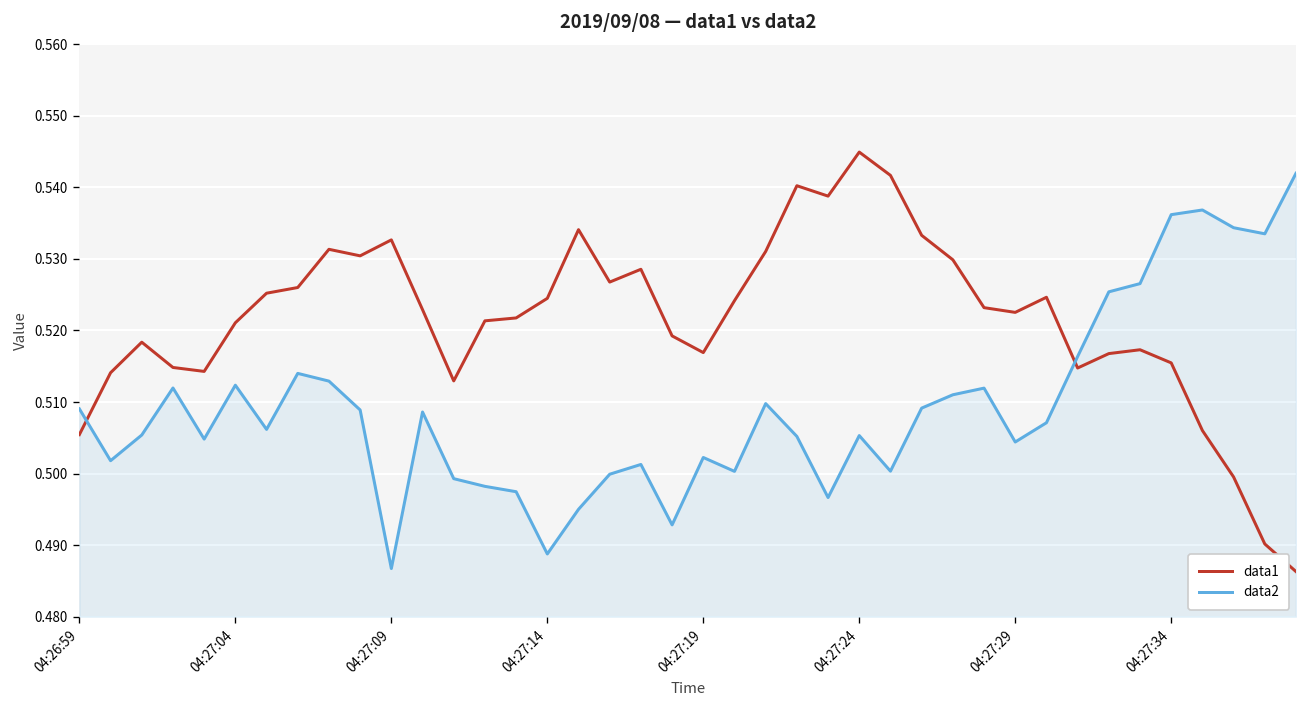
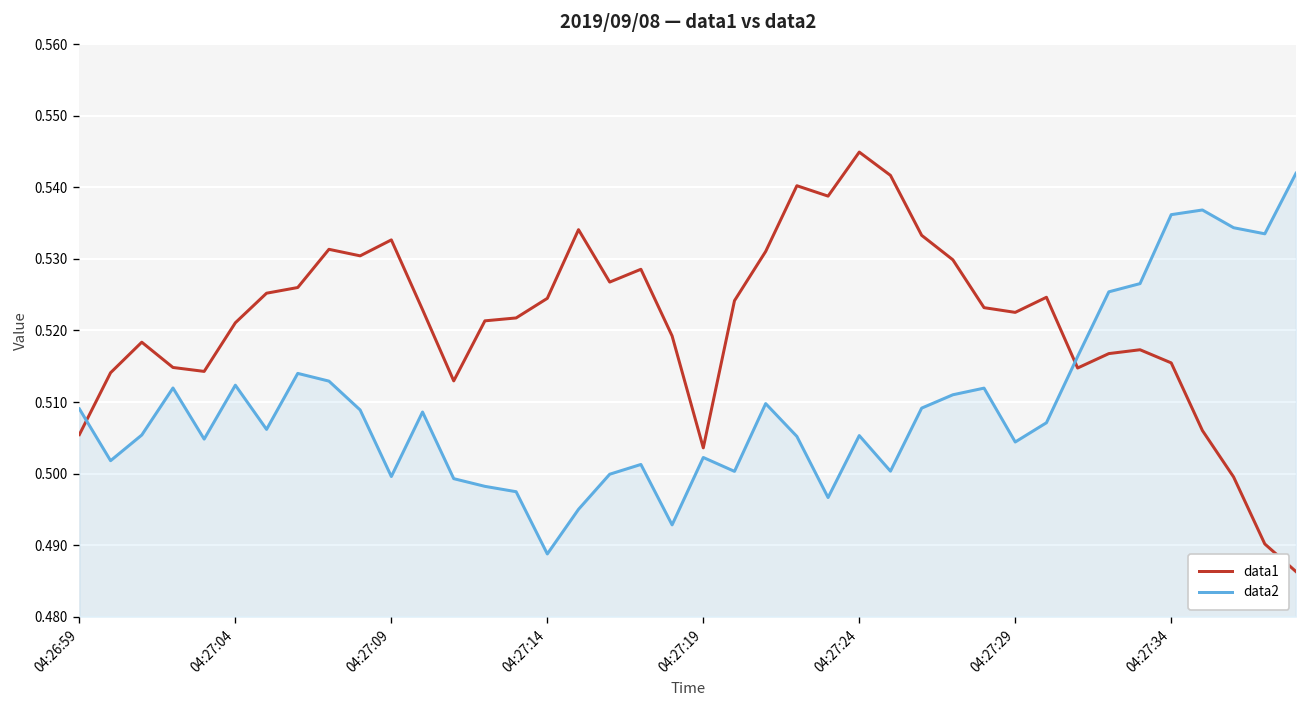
  {
    "data1": {
      "04:26:59": 0.505,
      "04:27:04": 0.521,
      "04:27:09": 0.533,
      "04:27:14": 0.524,
-     "04:27:19": 0.517,
+     "04:27:19": 0.504,
      "04:27:24": 0.545,
      "04:27:29": 0.523,
      "04:27:34": 0.515
    },
    "data2": {
      "04:26:59": 0.509,
      "04:27:04": 0.512,
-     "04:27:09": 0.487,
+     "04:27:09": 0.500,
      "04:27:14": 0.489,
      "04:27:19": 0.502,
      "04:27:24": 0.505,
      "04:27:29": 0.504,
      "04:27:34": 0.536
    }
  }
